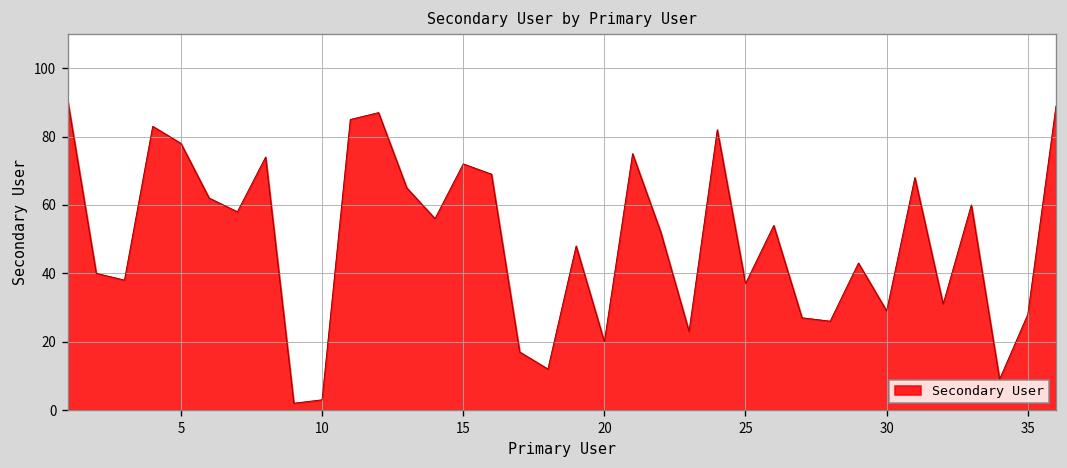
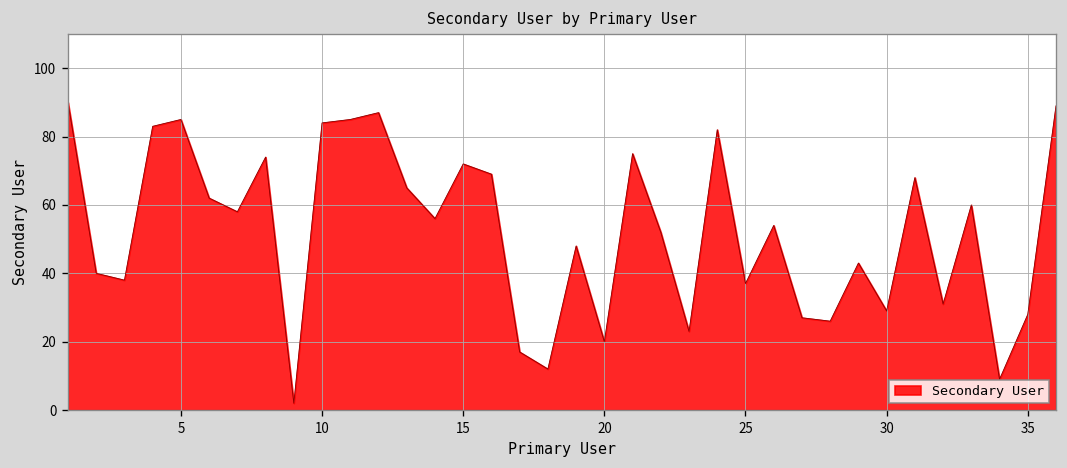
  {
-   "5": 78,
-   "10": 3,
+   "5": 85,
+   "10": 84,
    "15": 72,
    "20": 20,
    "25": 37,
    "30": 29,
    "35": 28
  }
